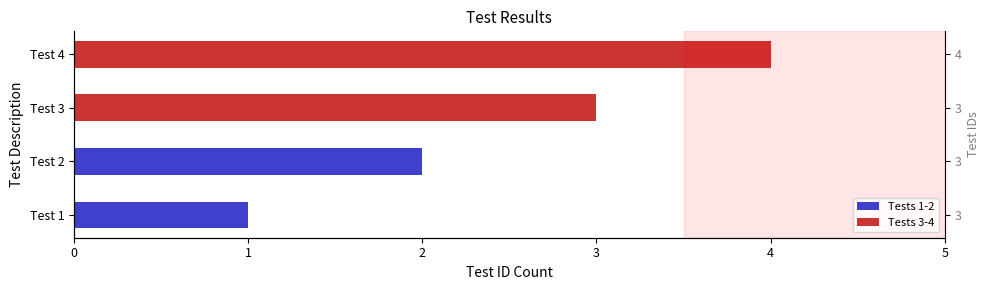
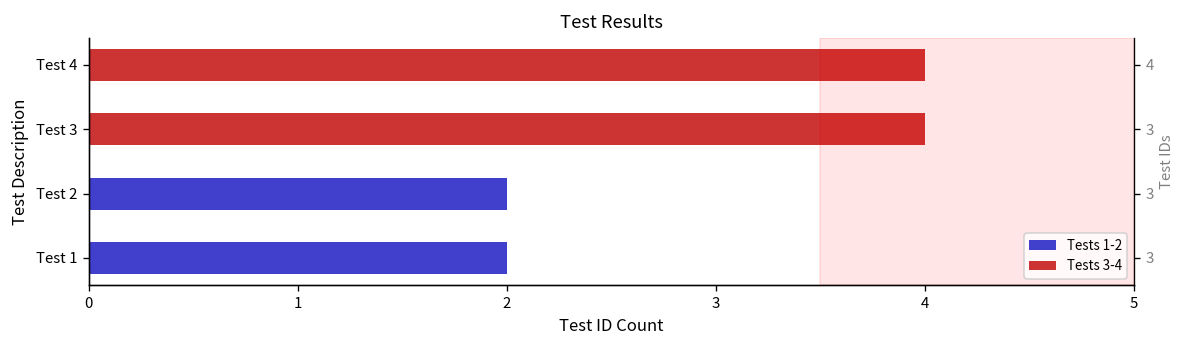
  {
    "Test 4": 4,
-   "Test 3": 3,
+   "Test 3": 4,
    "Test 2": 2,
-   "Test 1": 1
+   "Test 1": 2
  }
